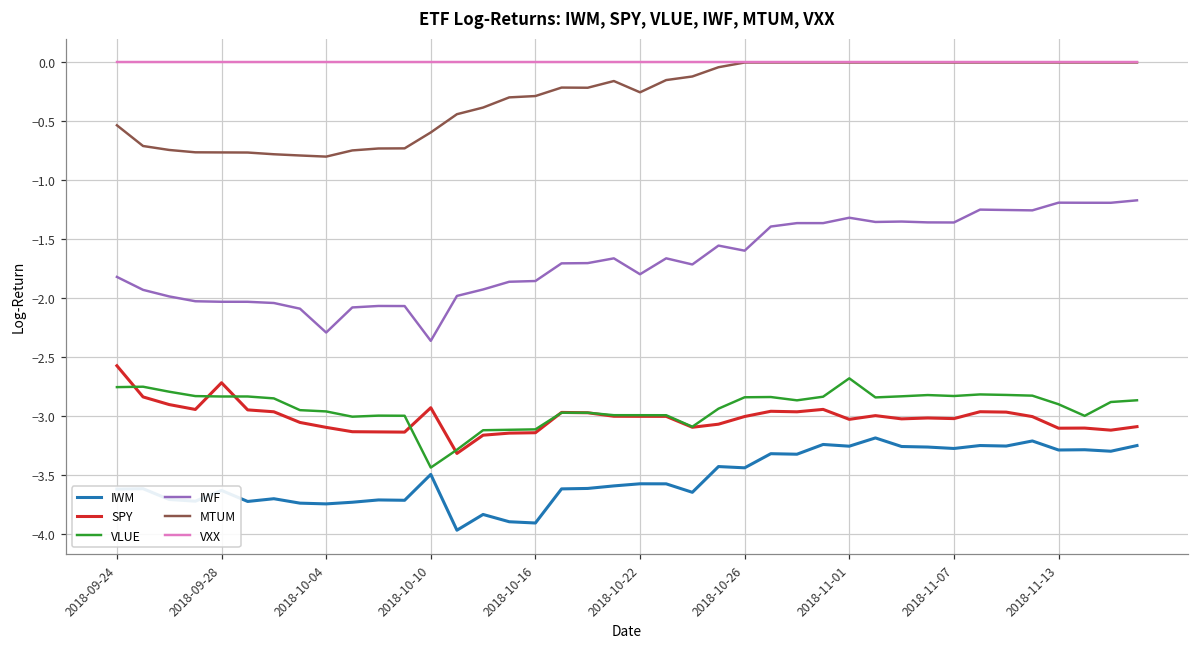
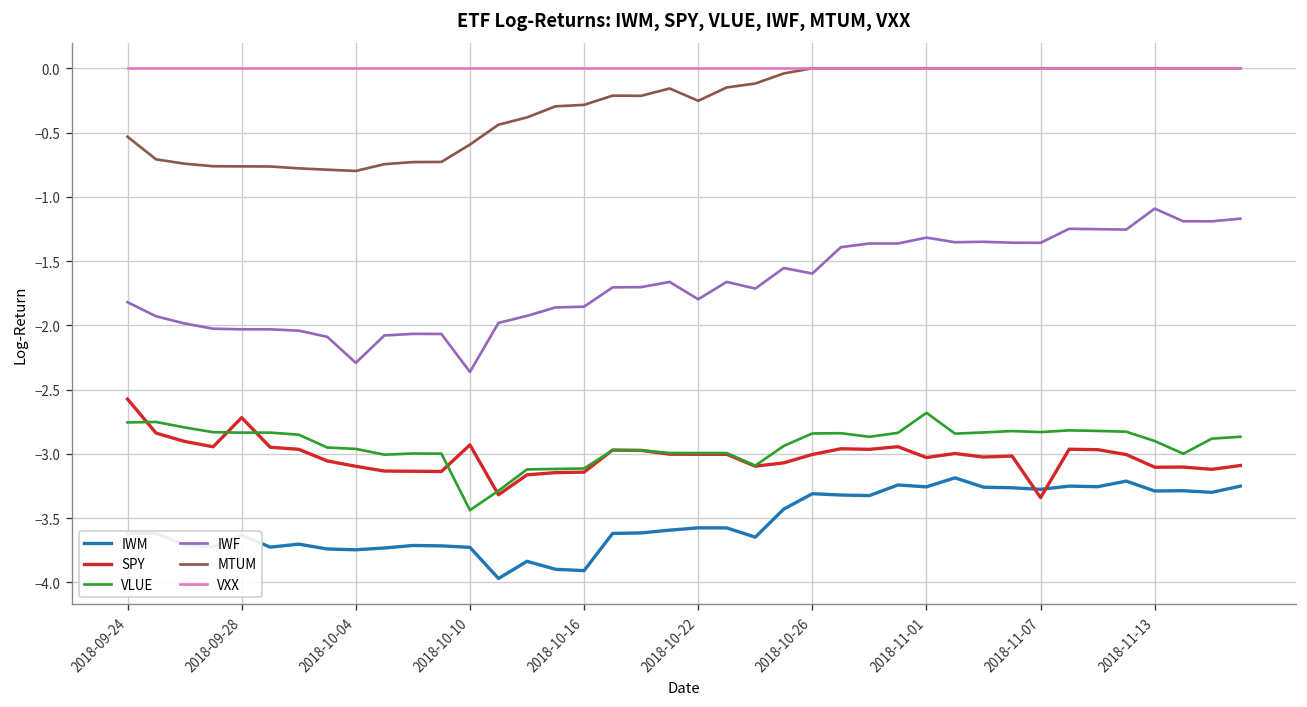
  {
    "IWM": {
      "2018-09-24": -3.62,
      "2018-09-28": -3.63,
      "2018-10-04": -3.75,
-     "2018-10-10": -3.50,
+     "2018-10-10": -3.73,
      "2018-10-16": -3.91,
      "2018-10-22": -3.58,
-     "2018-10-26": -3.44,
+     "2018-10-26": -3.31,
      "2018-11-01": -3.26,
      "2018-11-07": -3.28,
      "2018-11-13": -3.29
    },
    "SPY": {
      "2018-09-24": -2.57,
      "2018-09-28": -2.72,
      "2018-10-04": -3.10,
      "2018-10-10": -2.93,
      "2018-10-16": -3.14,
      "2018-10-26": -3.00,
      "2018-11-01": -3.03,
-     "2018-11-07": -3.02,
+     "2018-11-07": -3.34,
      "2018-11-13": -3.10
    },
    "VLUE": {
      "2018-09-24": -2.76,
      "2018-09-28": -2.83,
      "2018-10-04": -2.96,
      "2018-10-10": -3.44,
      "2018-10-16": -3.11,
      "2018-10-26": -2.84,
      "2018-11-01": -2.68,
      "2018-11-07": -2.83,
      "2018-11-13": -2.90
    },
    "IWF": {
      "2018-09-24": -1.82,
      "2018-09-28": -2.03,
      "2018-10-04": -2.29,
      "2018-10-10": -2.36,
      "2018-10-16": -1.85,
      "2018-10-22": -1.80,
      "2018-10-26": -1.60,
      "2018-11-01": -1.32,
      "2018-11-07": -1.36,
-     "2018-11-13": -1.19
+     "2018-11-13": -1.09
    },
    "MTUM": {
      "2018-09-24": -0.53,
      "2018-09-28": -0.76,
      "2018-10-04": -0.80,
      "2018-10-10": -0.59,
      "2018-10-16": -0.28,
      "2018-10-22": -0.25
    },
    "VXX": {
      "2018-09-24": 0.00,
      "2018-09-28": 0.00,
      "2018-10-04": 0.00,
      "2018-10-10": 0.00,
      "2018-10-16": 0.00,
      "2018-10-22": 0.00
    }
  }
